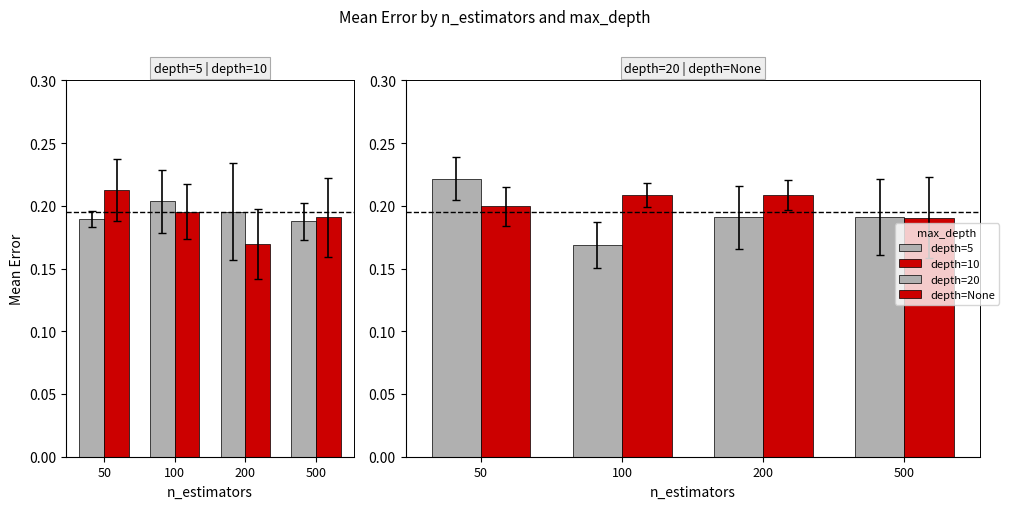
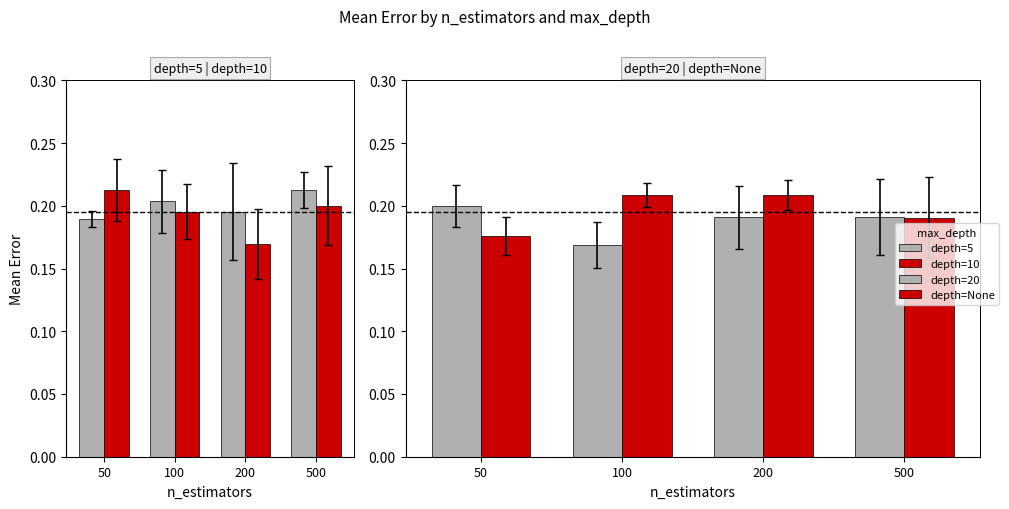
  {
    "depth=5 | depth=10": {
      "depth=5": {
        "50": 0.189,
        "100": 0.204,
        "200": 0.195,
-       "500": 0.188
+       "500": 0.213
      },
      "depth=10": {
        "50": 0.213,
        "100": 0.195,
        "200": 0.170,
-       "500": 0.191
+       "500": 0.200
      }
    },
    "depth=20 | depth=None": {
      "depth=20": {
-       "50": 0.222,
+       "50": 0.200,
        "100": 0.169,
        "200": 0.191,
        "500": 0.191
      },
      "depth=None": {
-       "50": 0.200,
+       "50": 0.176,
        "100": 0.209,
        "200": 0.208,
        "500": 0.191
      }
    }
  }
